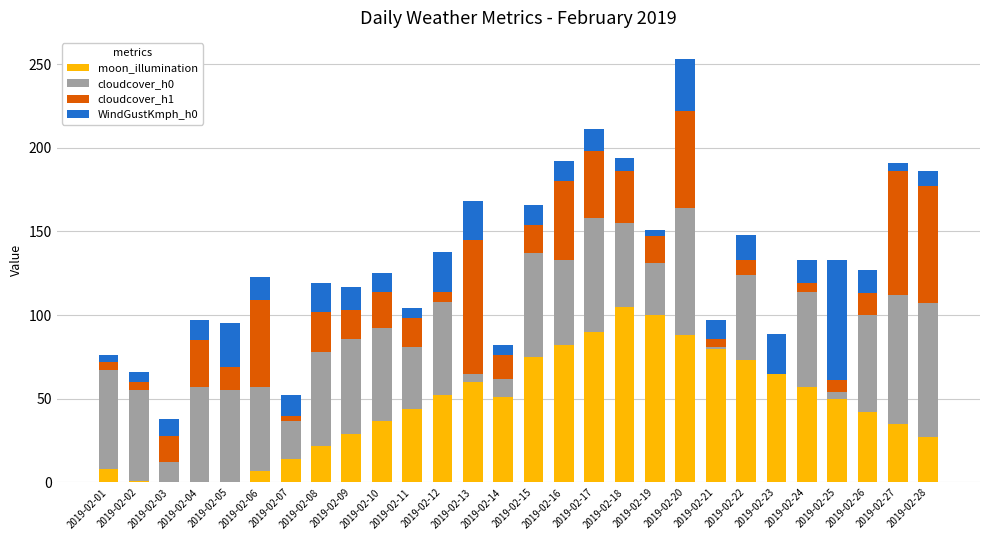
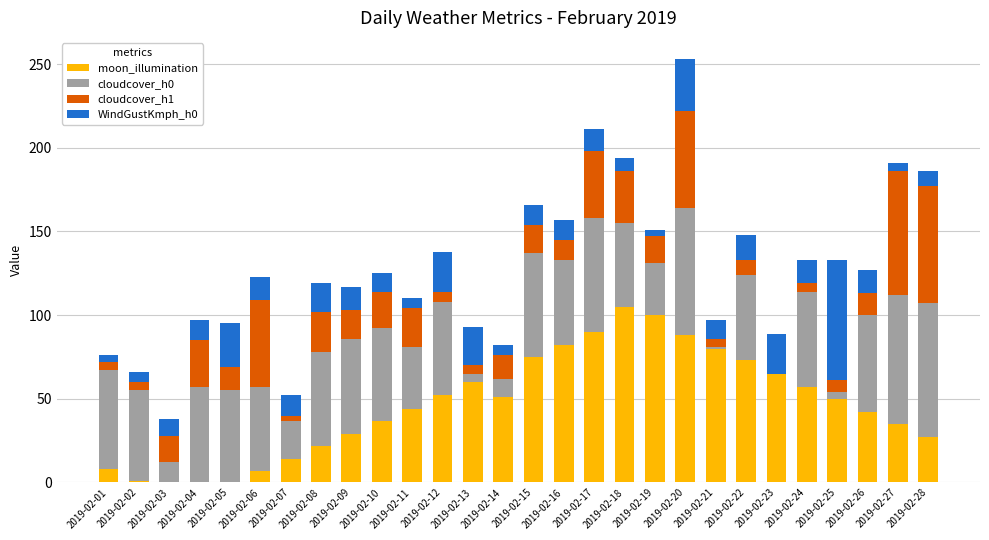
  {
    "moon_illumination": {
      "2019-02-01": 8,
      "2019-02-03": 0,
      "2019-02-04": 0,
      "2019-02-05": 0,
      "2019-02-06": 7,
      "2019-02-07": 14,
      "2019-02-08": 22,
      "2019-02-09": 29,
      "2019-02-10": 37,
      "2019-02-11": 44,
      "2019-02-12": 52,
      "2019-02-13": 60,
      "2019-02-14": 51,
      "2019-02-15": 75,
      "2019-02-16": 82,
      "2019-02-17": 90,
      "2019-02-18": 105,
      "2019-02-19": 100,
      "2019-02-20": 88,
      "2019-02-21": 80,
      "2019-02-22": 73,
      "2019-02-23": 65,
      "2019-02-24": 57,
      "2019-02-25": 50,
      "2019-02-26": 42,
      "2019-02-27": 35,
      "2019-02-28": 27
    },
    "cloudcover_h0": {
      "2019-02-01": 59,
      "2019-02-02": 54,
      "2019-02-03": 12,
      "2019-02-04": 57,
      "2019-02-05": 55,
      "2019-02-06": 50,
      "2019-02-07": 23,
      "2019-02-08": 56,
      "2019-02-09": 57,
      "2019-02-10": 55,
      "2019-02-11": 37,
      "2019-02-12": 56,
      "2019-02-13": 5,
      "2019-02-14": 11,
      "2019-02-15": 62,
      "2019-02-16": 51,
      "2019-02-17": 68,
      "2019-02-18": 50,
      "2019-02-19": 31,
      "2019-02-20": 76,
      "2019-02-22": 51,
      "2019-02-23": 0,
      "2019-02-24": 57,
      "2019-02-25": 4,
      "2019-02-26": 58,
      "2019-02-27": 77,
      "2019-02-28": 80
    },
    "cloudcover_h1": {
      "2019-02-01": 5,
      "2019-02-02": 5,
      "2019-02-03": 16,
      "2019-02-04": 28,
      "2019-02-05": 14,
      "2019-02-06": 52,
      "2019-02-07": 3,
      "2019-02-08": 24,
      "2019-02-09": 17,
      "2019-02-10": 22,
-     "2019-02-11": 17,
+     "2019-02-11": 23,
      "2019-02-12": 6,
-     "2019-02-13": 80,
+     "2019-02-13": 5,
      "2019-02-14": 14,
      "2019-02-15": 17,
-     "2019-02-16": 47,
+     "2019-02-16": 12,
      "2019-02-17": 40,
      "2019-02-18": 31,
      "2019-02-19": 16,
      "2019-02-20": 58,
      "2019-02-21": 5,
      "2019-02-22": 9,
      "2019-02-23": 0,
      "2019-02-24": 5,
      "2019-02-25": 7,
      "2019-02-26": 13,
      "2019-02-27": 74,
      "2019-02-28": 70
    },
    "WindGustKmph_h0": {
      "2019-02-01": 4,
      "2019-02-02": 6,
      "2019-02-03": 10,
      "2019-02-04": 12,
      "2019-02-05": 26,
      "2019-02-06": 14,
      "2019-02-07": 12,
      "2019-02-08": 17,
      "2019-02-09": 14,
      "2019-02-10": 11,
      "2019-02-11": 6,
      "2019-02-12": 24,
      "2019-02-13": 23,
      "2019-02-14": 6,
      "2019-02-15": 12,
      "2019-02-16": 12,
      "2019-02-17": 13,
      "2019-02-18": 8,
      "2019-02-19": 4,
      "2019-02-20": 31,
      "2019-02-21": 11,
      "2019-02-22": 15,
      "2019-02-23": 24,
      "2019-02-24": 14,
      "2019-02-25": 72,
      "2019-02-26": 14,
      "2019-02-27": 5,
      "2019-02-28": 9
    }
  }
